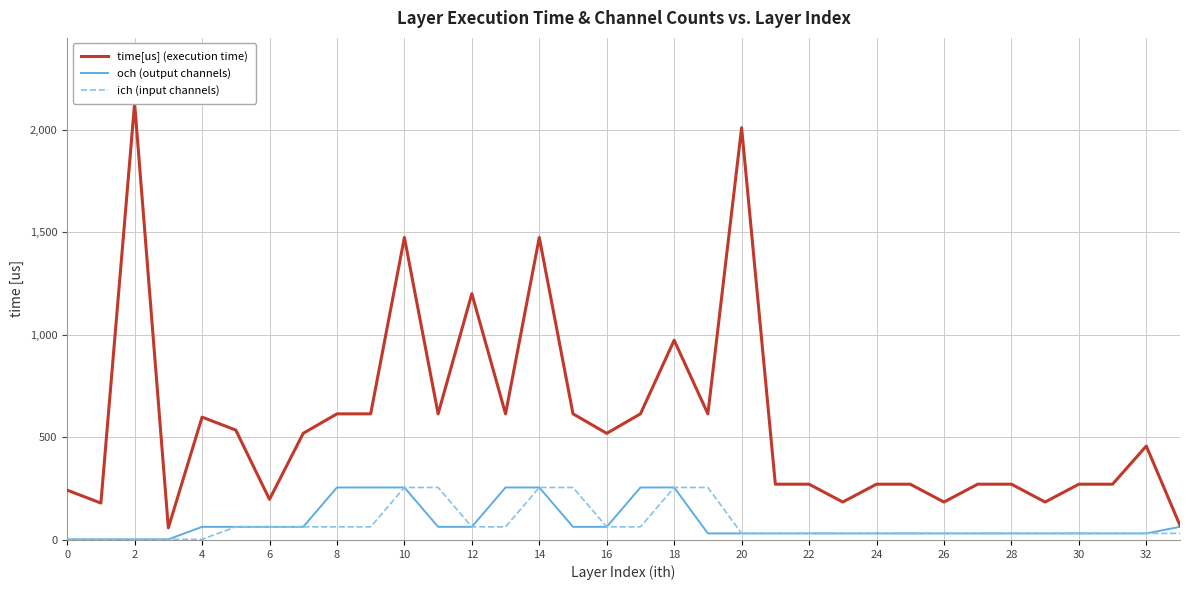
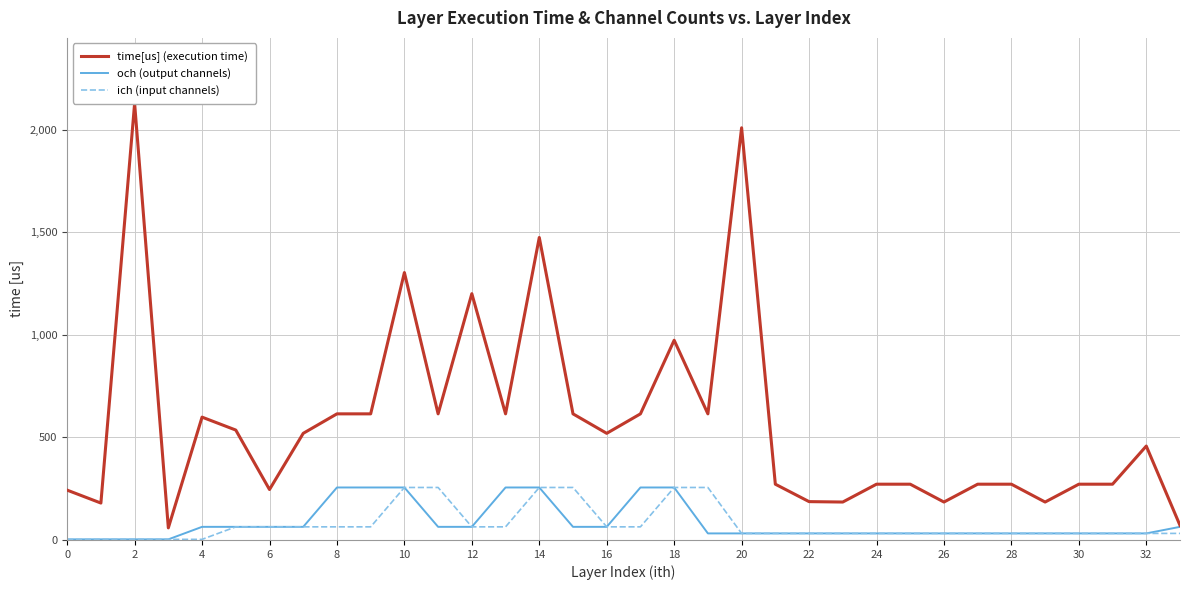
  {
    "time[us] (execution time)": {
      "0": "240",
      "4": "600",
-     "6": "200",
+     "6": "250",
      "8": "620",
-     "10": "1,480",
+     "10": "1,300",
      "12": "1,200",
      "14": "1,480",
      "16": "520",
      "18": "970",
      "20": "2,010",
-     "22": "270",
+     "22": "190",
      "24": "270",
      "26": "190",
      "28": "270",
      "30": "270",
      "32": "460"
    }
  }
